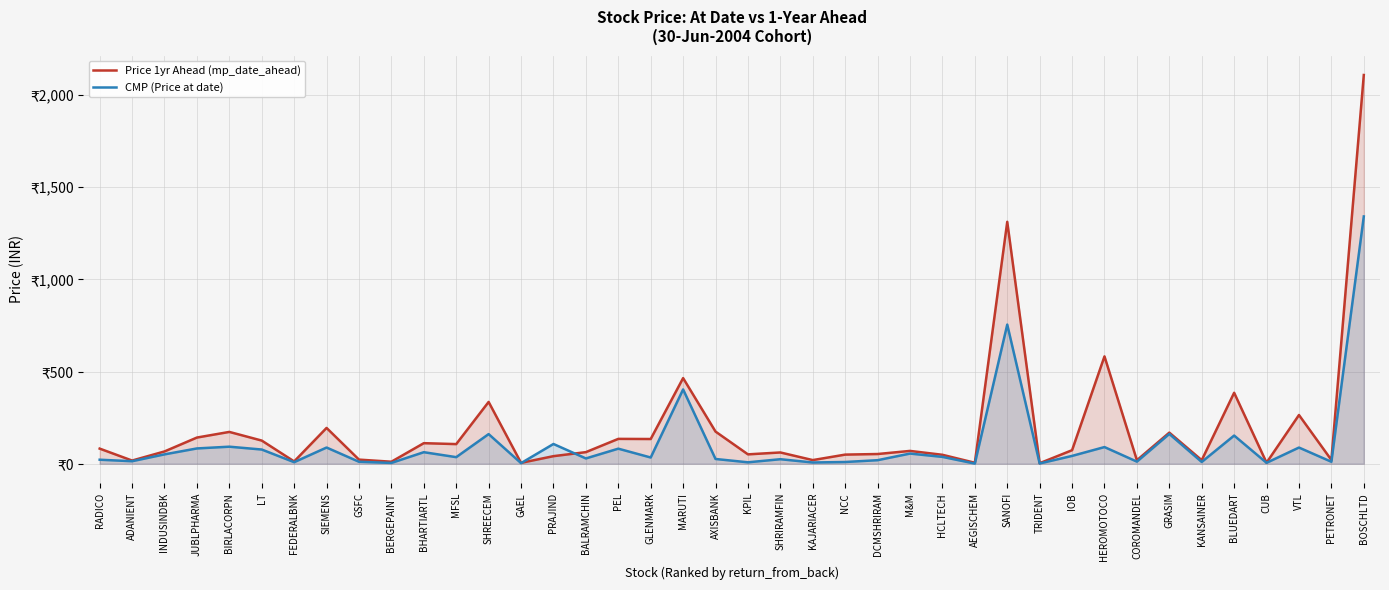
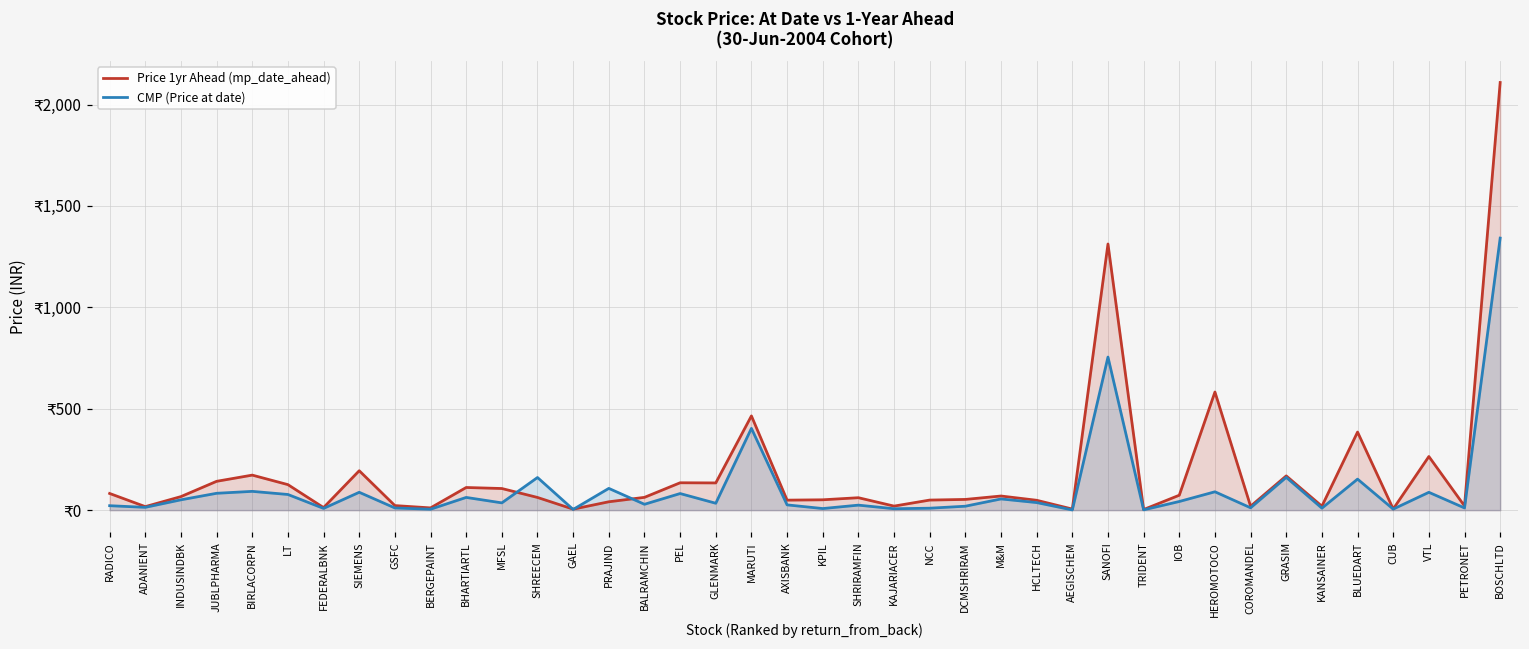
  {
    "Price 1yr Ahead (mp_date_ahead)": {
      "RADICO": "₹80",
      "INDUSINDBK": "₹70",
      "JUBLPHARMA": "₹140",
      "BIRLACORPN": "₹170",
      "LT": "₹130",
      "SIEMENS": "₹190",
      "BHARTIARTL": "₹110",
      "MFSL": "₹110",
-     "SHREECEM": "₹340",
+     "SHREECEM": "₹60",
      "PRAJIND": "₹40",
      "BALRAMCHIN": "₹60",
      "PEL": "₹140",
      "GLENMARK": "₹130",
      "MARUTI": "₹460",
-     "AXISBANK": "₹170",
+     "AXISBANK": "₹50",
      "KPIL": "₹50",
      "SHRIRAMFIN": "₹60",
      "NCC": "₹50",
      "DCMSHRIRAM": "₹50",
      "M&M": "₹70",
      "SANOFI": "₹1,310",
      "IOB": "₹70",
      "HEROMOTOCO": "₹580",
      "BLUEDART": "₹390",
      "VTL": "₹260",
      "BOSCHLTD": "₹2,110"
    },
    "CMP (Price at date)": {
      "RADICO": "₹20",
      "INDUSINDBK": "₹50",
      "JUBLPHARMA": "₹80",
      "BIRLACORPN": "₹90",
      "LT": "₹80",
      "SIEMENS": "₹90",
      "BHARTIARTL": "₹60",
      "MFSL": "₹40",
      "SHREECEM": "₹160",
      "PRAJIND": "₹110",
      "BALRAMCHIN": "₹30",
      "PEL": "₹80",
      "GLENMARK": "₹30",
      "MARUTI": "₹400",
      "AXISBANK": "₹30",
      "KPIL": "₹10",
      "SHRIRAMFIN": "₹20",
      "NCC": "₹10",
      "DCMSHRIRAM": "₹20",
      "M&M": "₹60",
      "SANOFI": "₹750",
      "IOB": "₹40",
      "HEROMOTOCO": "₹90",
      "BLUEDART": "₹150",
      "VTL": "₹90",
      "BOSCHLTD": "₹1,340"
    }
  }
